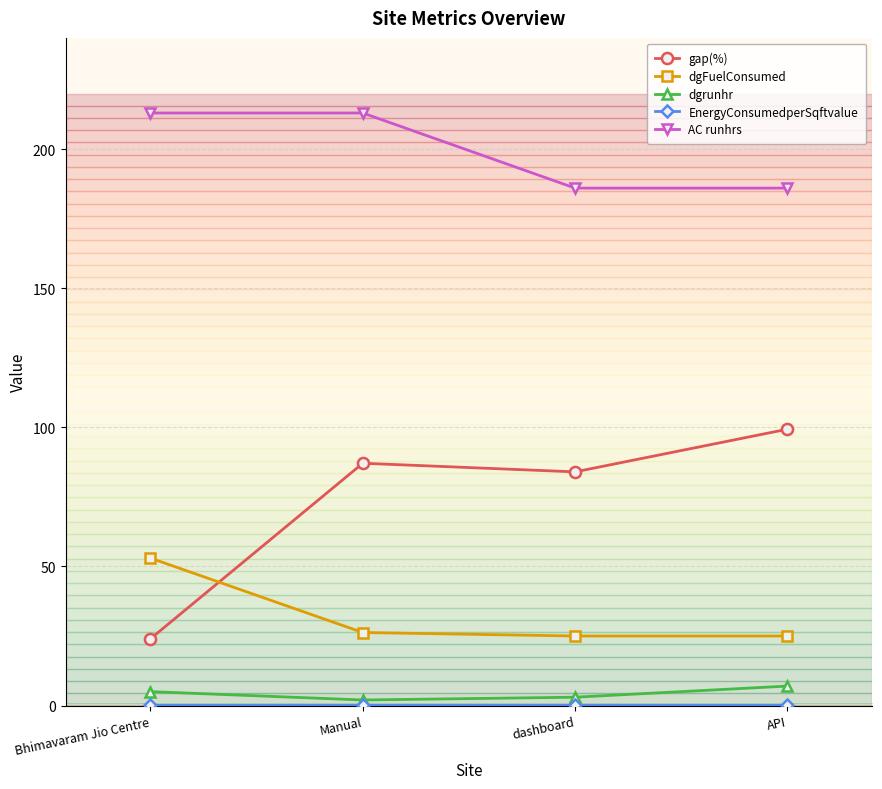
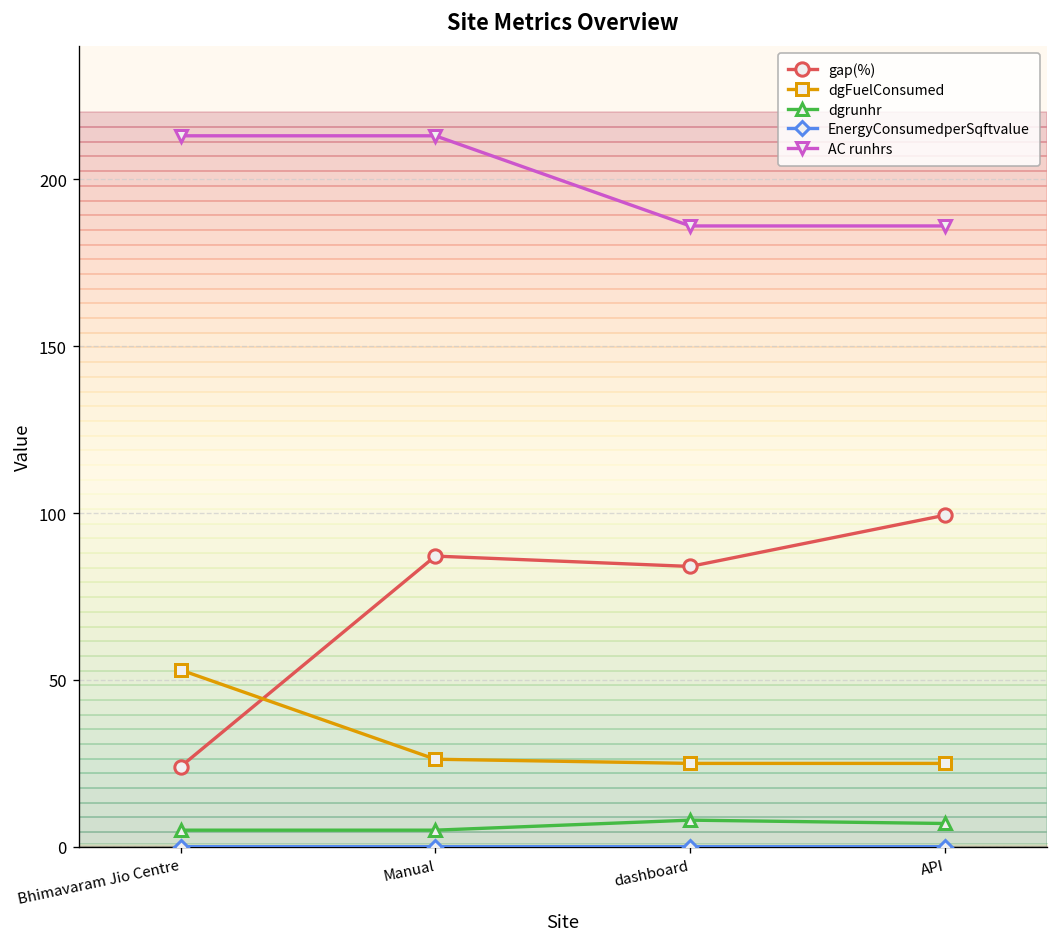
  {
    "gap(%)": {
      "Bhimavaram Jio Centre": 24,
      "Manual": 87,
      "dashboard": 84,
      "API": 99
    },
    "dgFuelConsumed": {
      "Bhimavaram Jio Centre": 53,
      "Manual": 26,
      "dashboard": 25,
      "API": 25
    },
    "dgrunhr": {
      "Bhimavaram Jio Centre": 5,
-     "Manual": 2,
-     "dashboard": 3,
+     "Manual": 5,
+     "dashboard": 8,
      "API": 7
    },
    "EnergyConsumedperSqftvalue": {
      "Bhimavaram Jio Centre": 0,
      "Manual": 0,
      "dashboard": 0,
      "API": 0
    },
    "AC runhrs": {
      "Bhimavaram Jio Centre": 213,
      "Manual": 213,
      "dashboard": 186,
      "API": 186
    }
  }
